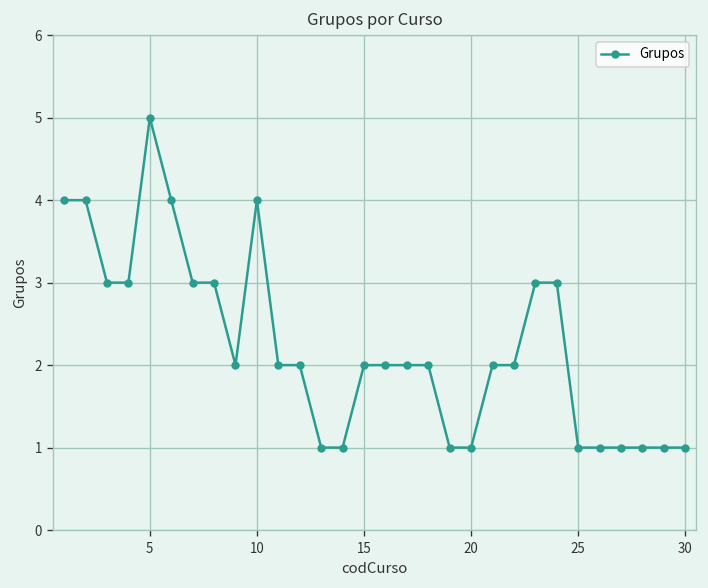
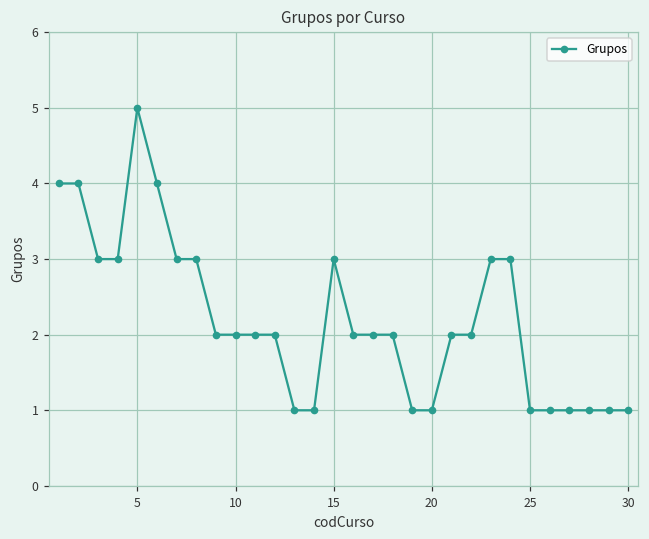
  {
    "5": 5,
-   "10": 4,
-   "15": 2,
+   "10": 2,
+   "15": 3,
    "20": 1,
    "25": 1,
    "30": 1
  }
